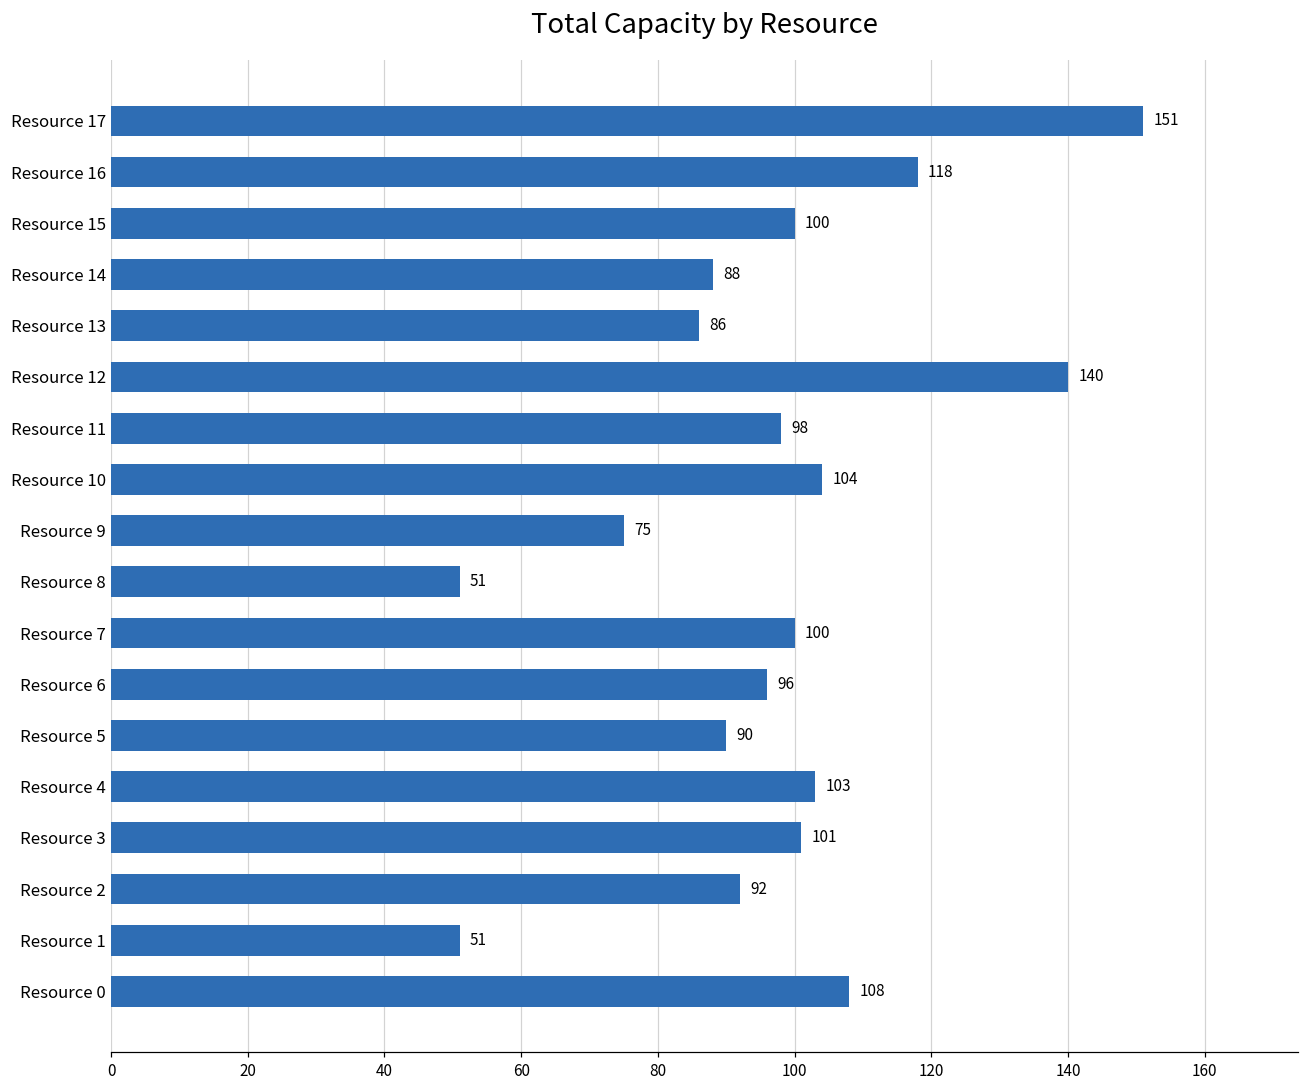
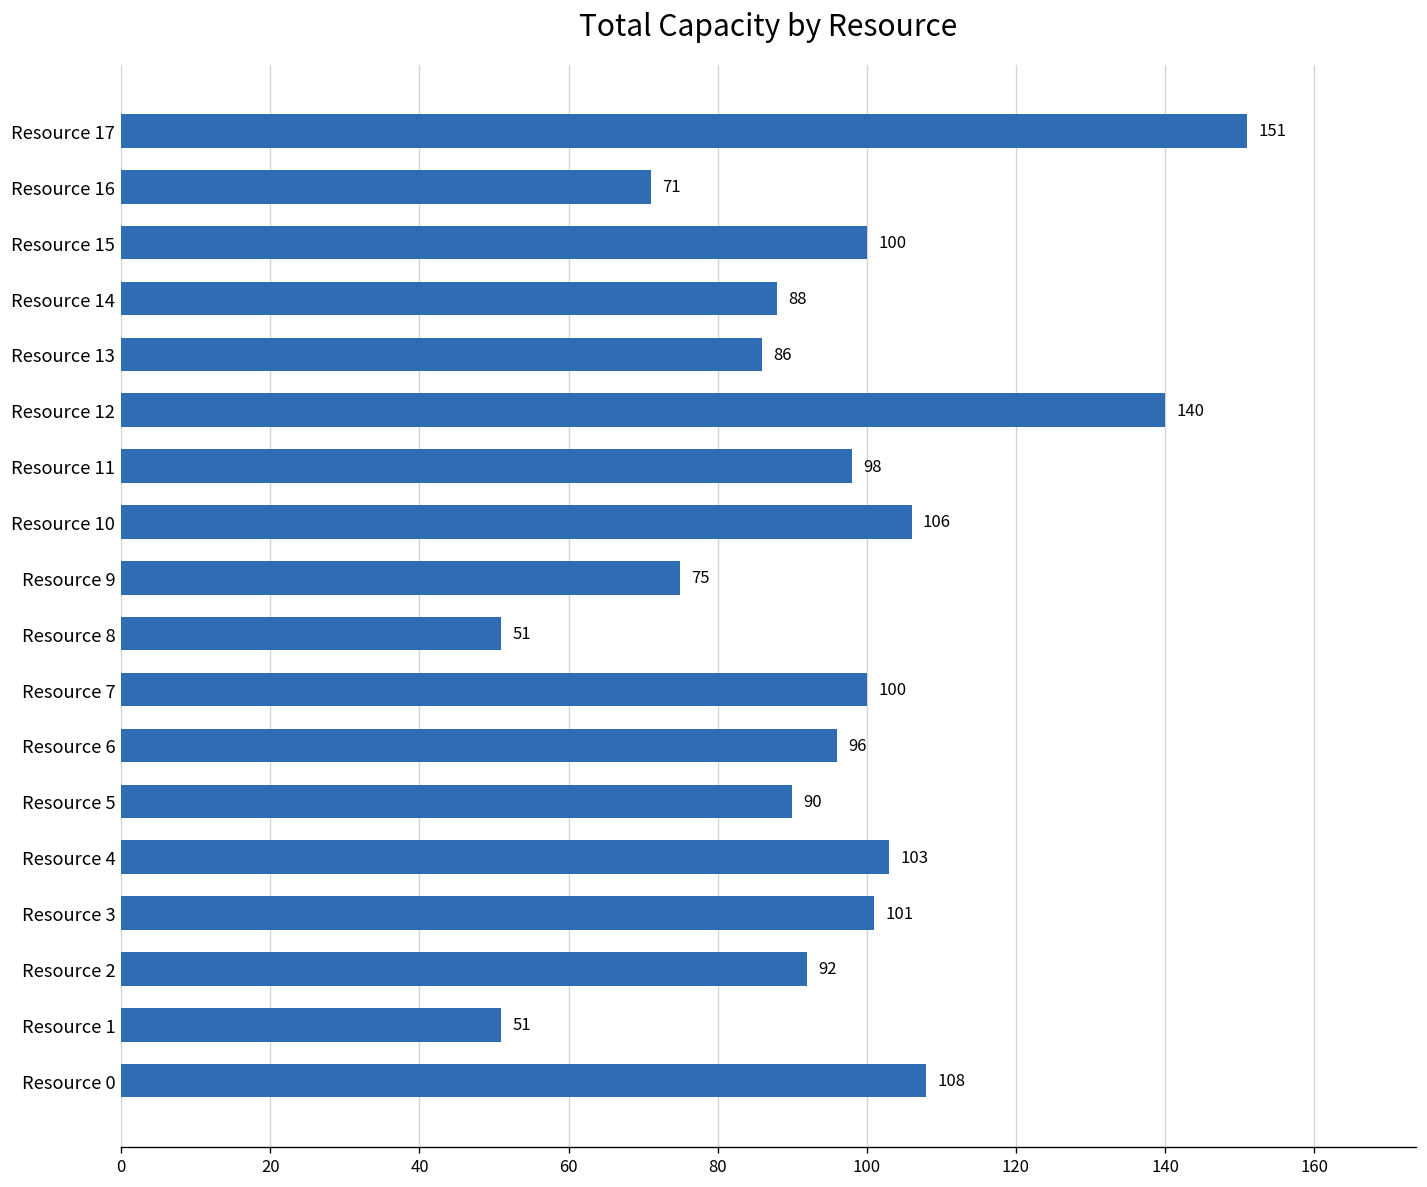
  {
    "Resource 17": 151,
-   "Resource 16": 118,
+   "Resource 16": 71,
    "Resource 15": 100,
    "Resource 14": 88,
    "Resource 13": 86,
    "Resource 12": 140,
    "Resource 11": 98,
-   "Resource 10": 104,
+   "Resource 10": 106,
    "Resource 9": 75,
    "Resource 8": 51,
    "Resource 7": 100,
    "Resource 6": 96,
    "Resource 5": 90,
    "Resource 4": 103,
    "Resource 3": 101,
    "Resource 2": 92,
    "Resource 1": 51,
    "Resource 0": 108
  }
